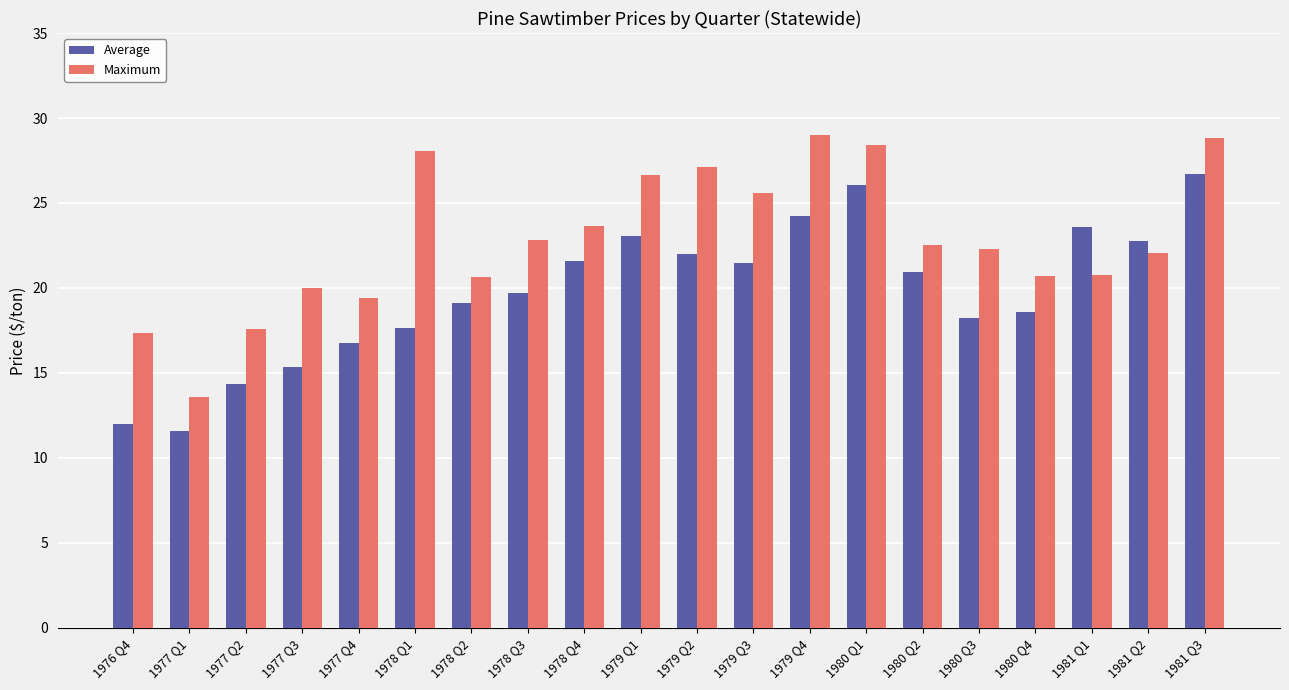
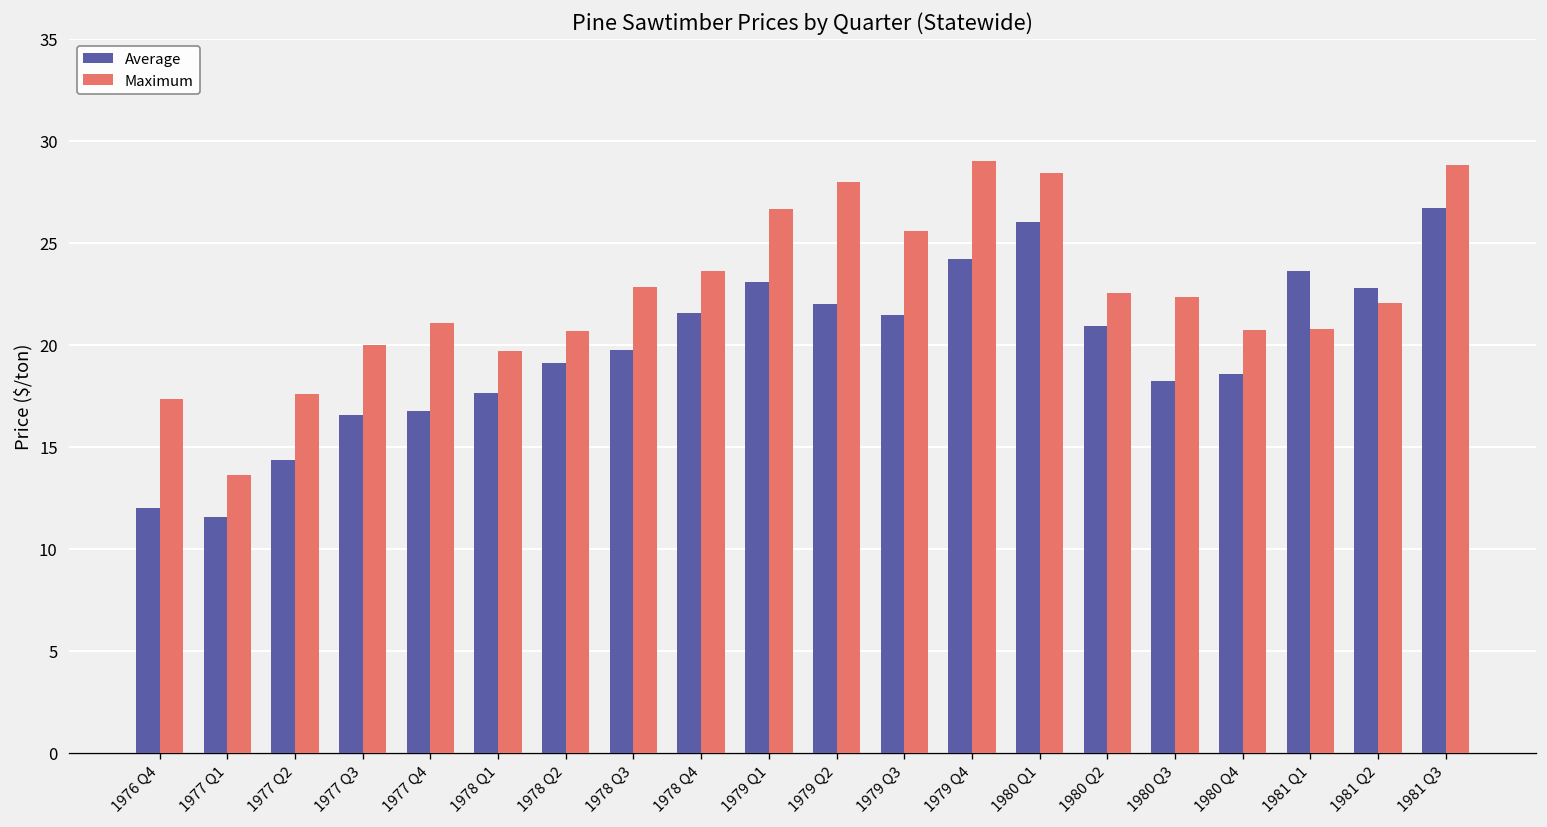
  {
    "Average": {
      "1976 Q4": 12.0,
      "1977 Q1": 11.6,
      "1977 Q2": 14.4,
-     "1977 Q3": 15.3,
+     "1977 Q3": 16.5,
      "1977 Q4": 16.8,
      "1978 Q1": 17.6,
      "1978 Q2": 19.1,
      "1978 Q3": 19.7,
      "1978 Q4": 21.6,
      "1979 Q1": 23.1,
      "1979 Q2": 22.0,
      "1979 Q3": 21.5,
      "1979 Q4": 24.2,
      "1980 Q1": 26.0,
      "1980 Q2": 20.9,
      "1980 Q3": 18.2,
      "1980 Q4": 18.6,
      "1981 Q1": 23.6,
      "1981 Q2": 22.8,
      "1981 Q3": 26.7
    },
    "Maximum": {
      "1976 Q4": 17.3,
      "1977 Q1": 13.6,
      "1977 Q2": 17.6,
      "1977 Q3": 20.0,
-     "1977 Q4": 19.4,
-     "1978 Q1": 28.1,
+     "1977 Q4": 21.1,
+     "1978 Q1": 19.7,
      "1978 Q2": 20.7,
      "1978 Q3": 22.8,
      "1978 Q4": 23.6,
      "1979 Q1": 26.7,
-     "1979 Q2": 27.1,
+     "1979 Q2": 28.0,
      "1979 Q3": 25.6,
      "1979 Q4": 29.0,
      "1980 Q1": 28.4,
      "1980 Q2": 22.5,
      "1980 Q3": 22.3,
      "1980 Q4": 20.7,
      "1981 Q1": 20.8,
      "1981 Q2": 22.0,
      "1981 Q3": 28.8
    }
  }
